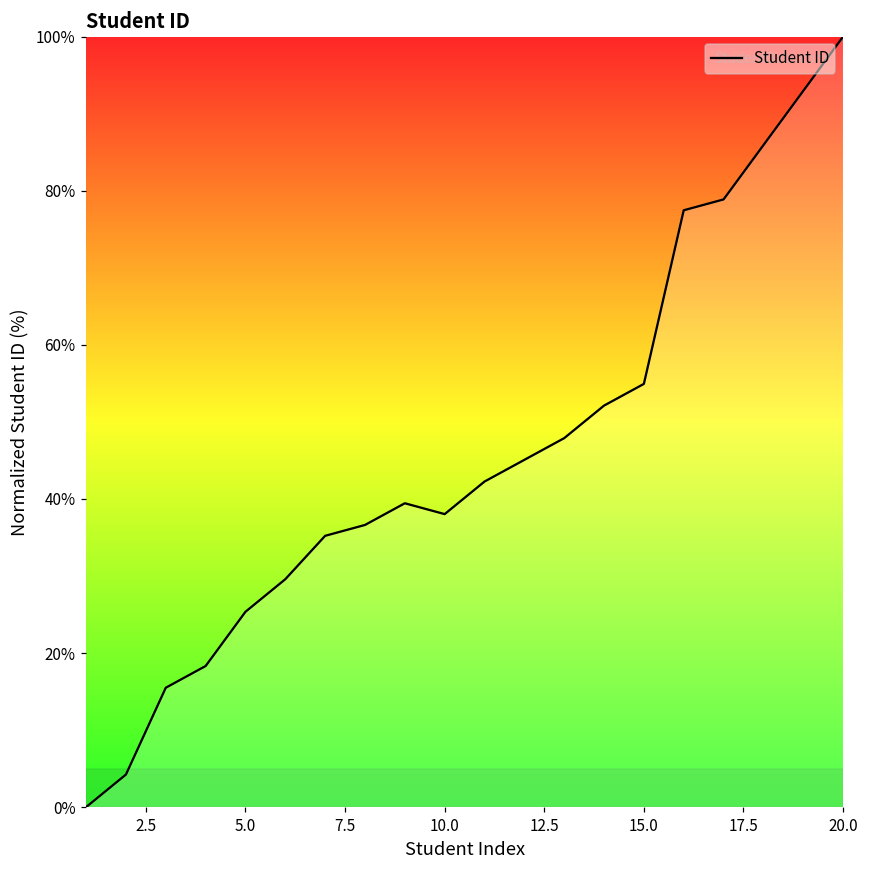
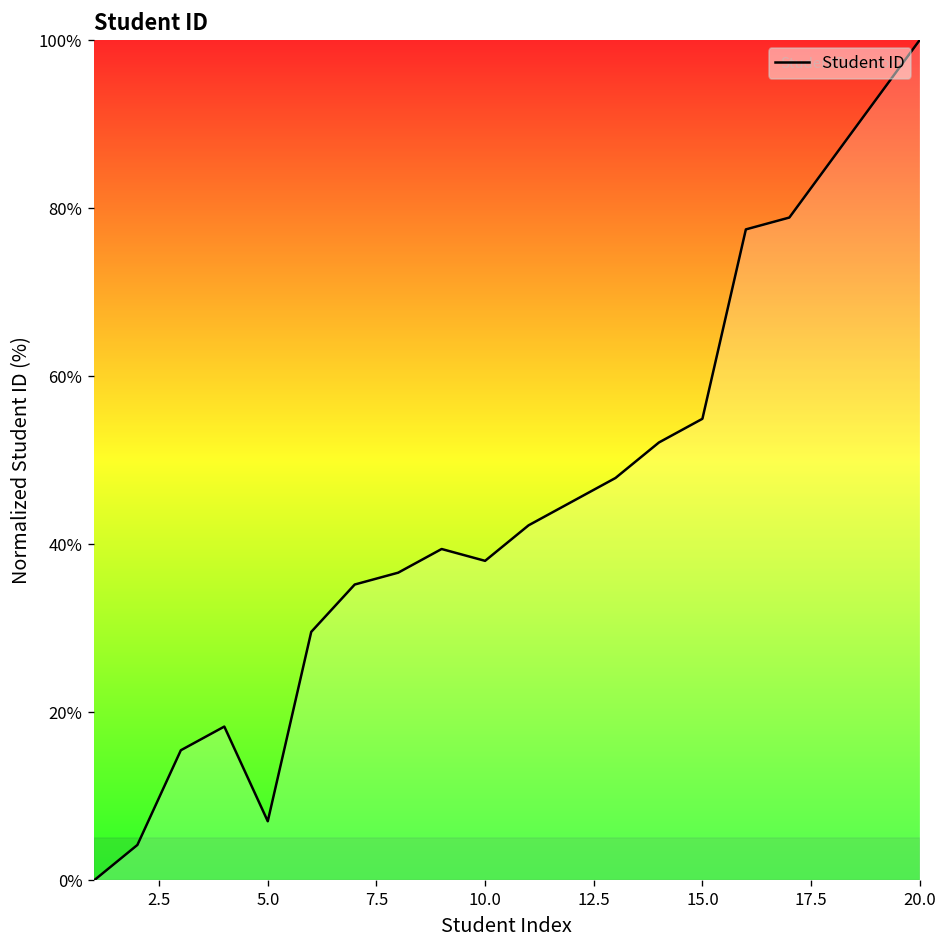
  {
-   "5.0": "25%",
+   "5.0": "7%",
    "10.0": "38%",
    "15.0": "55%",
    "20.0": "100%"
  }
